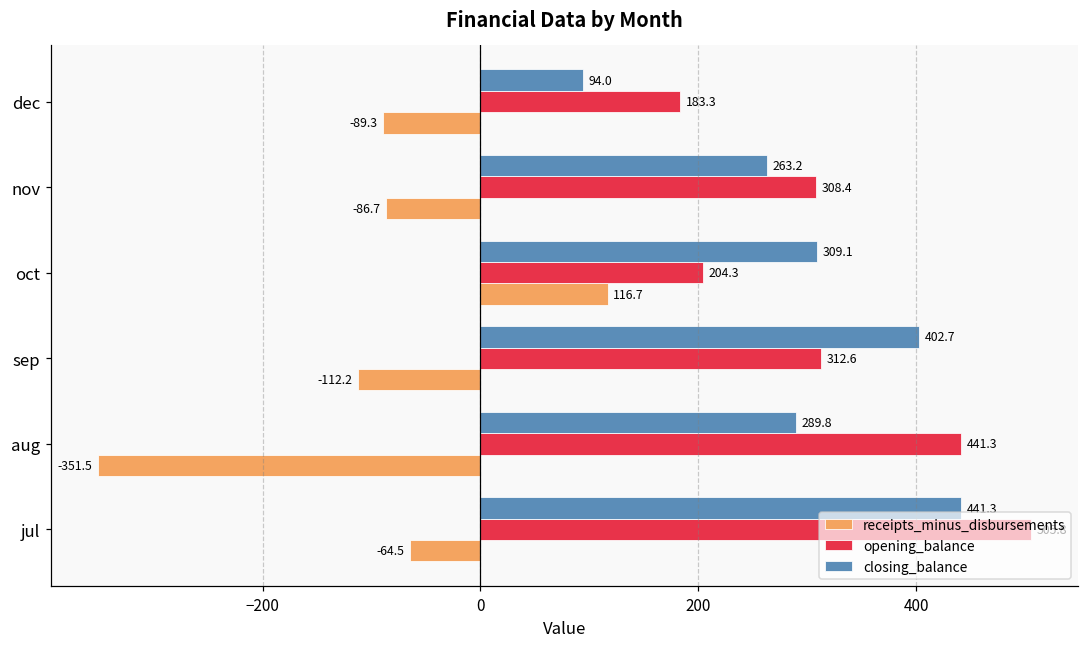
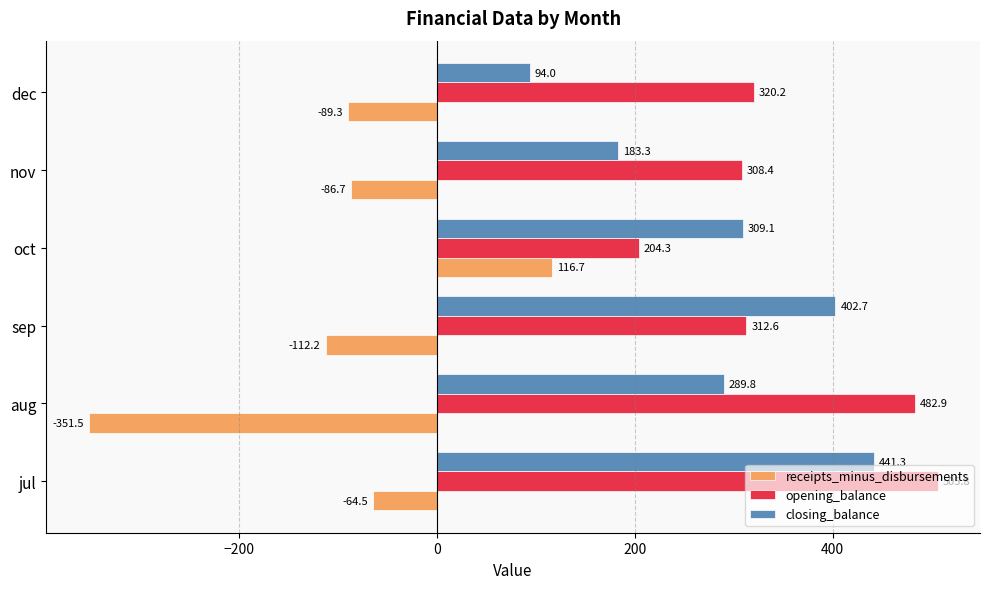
  {
    "receipts_minus_disbursements": {
      "dec": -89.3,
      "nov": -86.7,
      "oct": 116.7,
      "sep": -112.2,
      "aug": -351.5,
      "jul": -64.5
    },
    "opening_balance": {
-     "dec": 183.3,
+     "dec": 320.2,
      "nov": 308.4,
      "oct": 204.3,
      "sep": 312.6,
-     "aug": 441.3
+     "aug": 482.9
    },
    "closing_balance": {
      "dec": 94.0,
-     "nov": 263.2,
+     "nov": 183.3,
      "oct": 309.1,
      "sep": 402.7,
      "aug": 289.8
    }
  }
